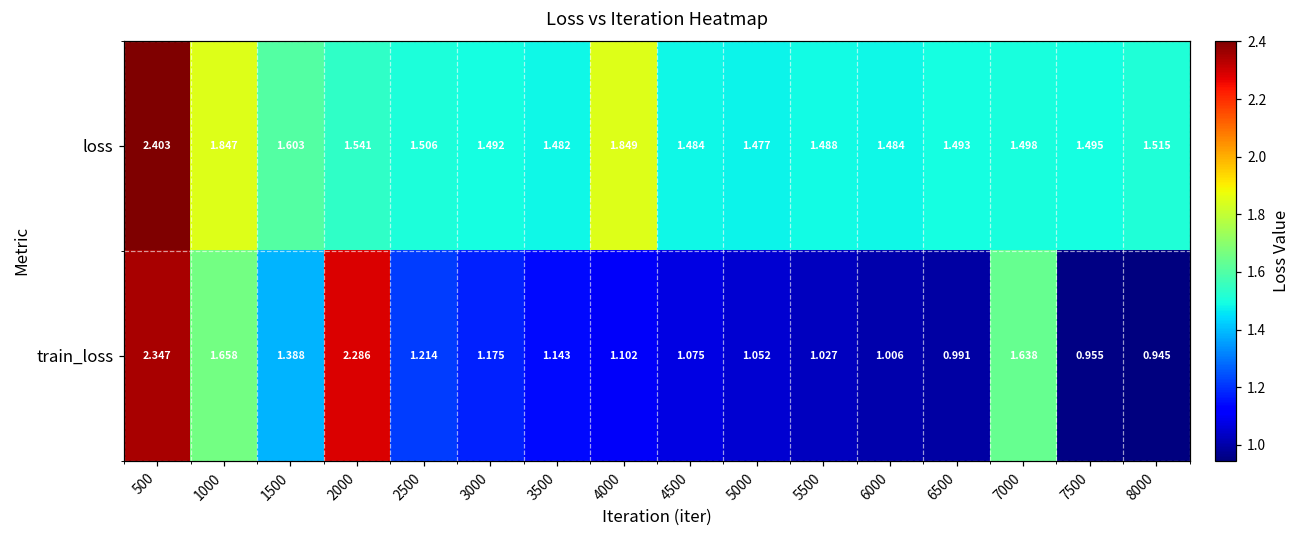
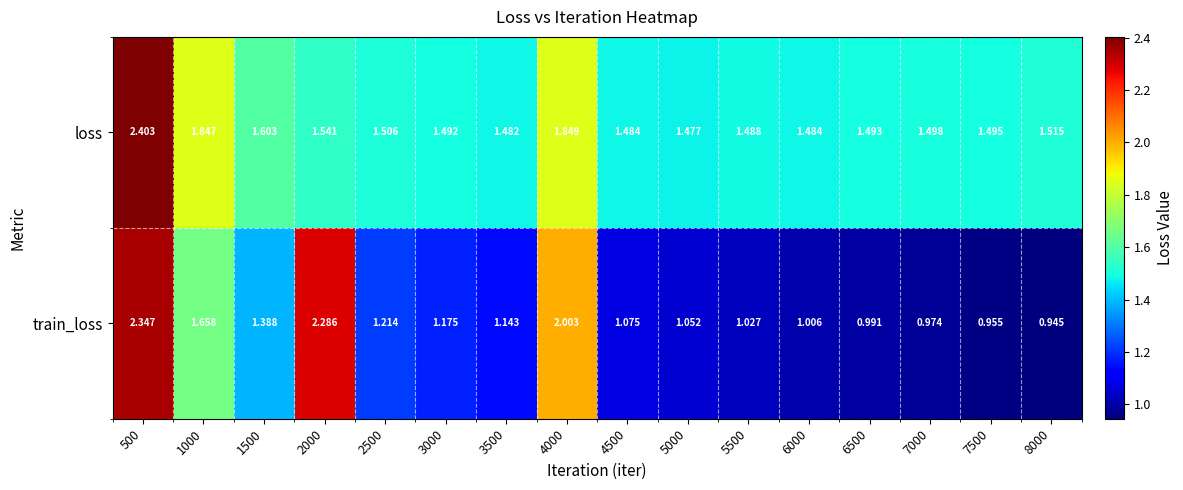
  {
    "loss": {
      "500": 2.403,
      "1000": 1.847,
      "1500": 1.603,
      "2000": 1.541,
      "2500": 1.506,
      "3000": 1.492,
      "3500": 1.482,
      "4000": 1.849,
      "4500": 1.484,
      "5000": 1.477,
      "5500": 1.488,
      "6000": 1.484,
      "6500": 1.493,
      "7000": 1.498,
      "7500": 1.495,
      "8000": 1.515
    },
    "train_loss": {
      "500": 2.347,
      "1000": 1.658,
      "1500": 1.388,
      "2000": 2.286,
      "2500": 1.214,
      "3000": 1.175,
      "3500": 1.143,
-     "4000": 1.102,
+     "4000": 2.003,
      "4500": 1.075,
      "5000": 1.052,
      "5500": 1.027,
      "6000": 1.006,
      "6500": 0.991,
-     "7000": 1.638,
+     "7000": 0.974,
      "7500": 0.955,
      "8000": 0.945
    }
  }
